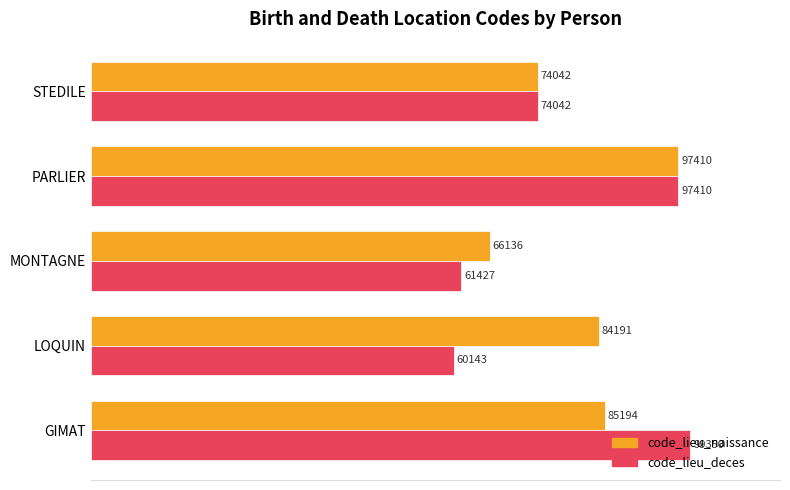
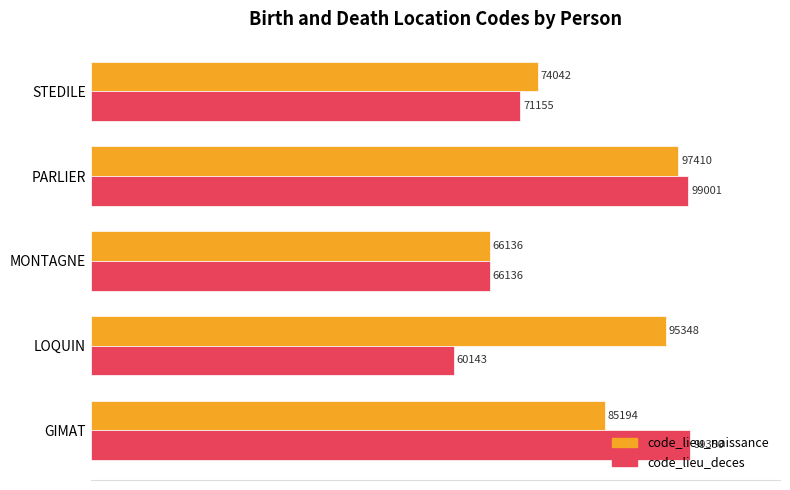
  {
    "code_lieu_naissance": {
-     "LOQUIN": 84191
+     "LOQUIN": 95348
    },
    "code_lieu_deces": {
-     "STEDILE": 74042,
-     "PARLIER": 97410,
-     "MONTAGNE": 61427
+     "STEDILE": 71155,
+     "PARLIER": 99001,
+     "MONTAGNE": 66136
    }
  }
